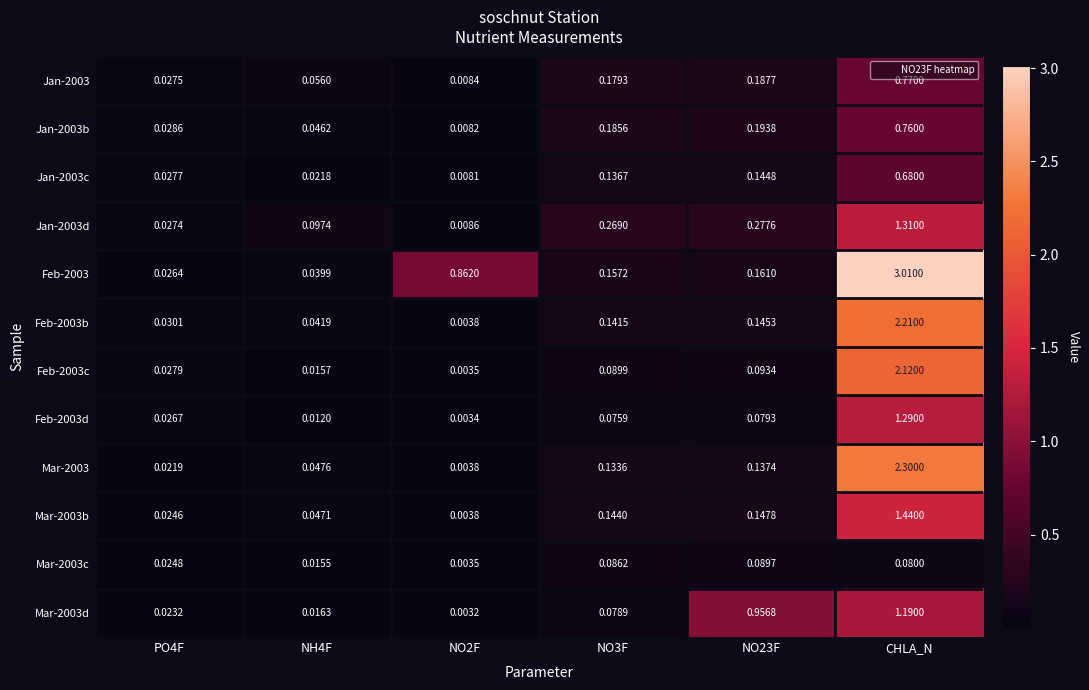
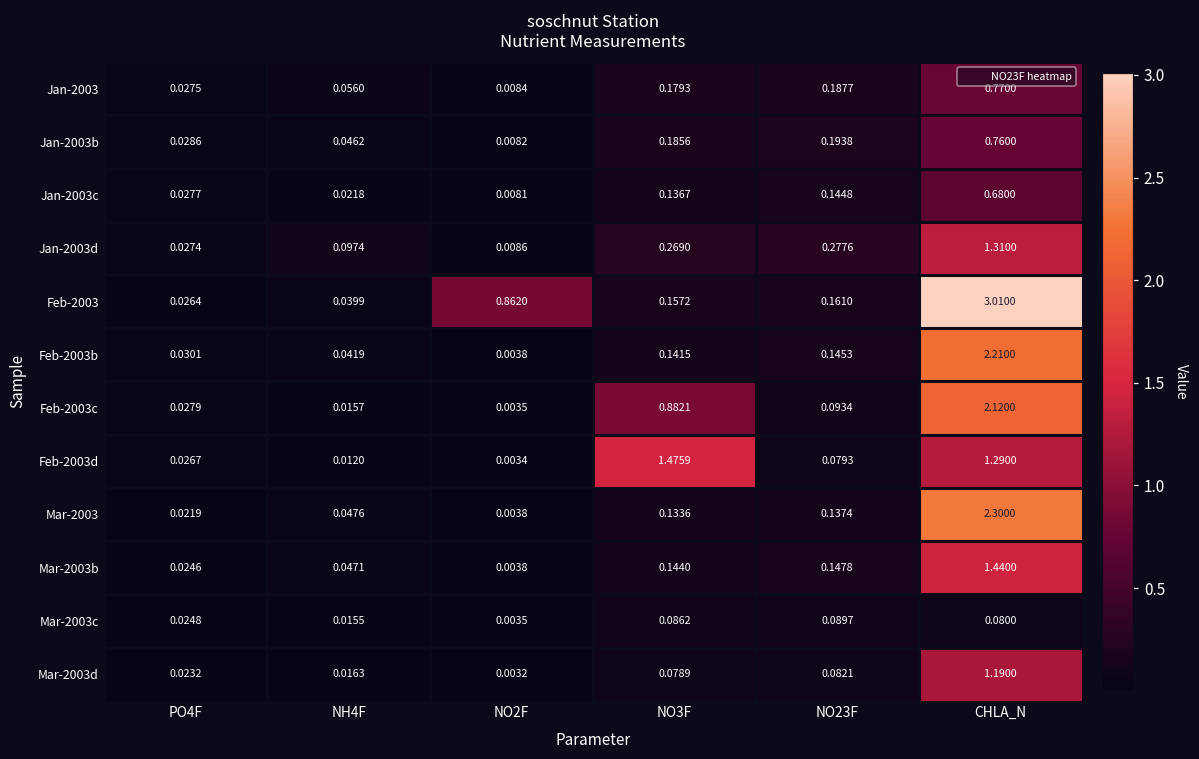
  {
    "Jan-2003": {
      "PO4F": 0.0275,
      "NH4F": 0.0560,
      "NO2F": 0.0084,
      "NO3F": 0.1793,
      "NO23F": 0.1877
    },
    "Jan-2003b": {
      "PO4F": 0.0286,
      "NH4F": 0.0462,
      "NO2F": 0.0082,
      "NO3F": 0.1856,
      "NO23F": 0.1938,
      "CHLA_N": 0.7600
    },
    "Jan-2003c": {
      "PO4F": 0.0277,
      "NH4F": 0.0218,
      "NO2F": 0.0081,
      "NO3F": 0.1367,
      "NO23F": 0.1448,
      "CHLA_N": 0.6800
    },
    "Jan-2003d": {
      "PO4F": 0.0274,
      "NH4F": 0.0974,
      "NO2F": 0.0086,
      "NO3F": 0.2690,
      "NO23F": 0.2776,
      "CHLA_N": 1.3100
    },
    "Feb-2003": {
      "PO4F": 0.0264,
      "NH4F": 0.0399,
      "NO2F": 0.8620,
      "NO3F": 0.1572,
      "NO23F": 0.1610,
      "CHLA_N": 3.0100
    },
    "Feb-2003b": {
      "PO4F": 0.0301,
      "NH4F": 0.0419,
      "NO2F": 0.0038,
      "NO3F": 0.1415,
      "NO23F": 0.1453,
      "CHLA_N": 2.2100
    },
    "Feb-2003c": {
      "PO4F": 0.0279,
      "NH4F": 0.0157,
      "NO2F": 0.0035,
-     "NO3F": 0.0899,
+     "NO3F": 0.8821,
      "NO23F": 0.0934,
      "CHLA_N": 2.1200
    },
    "Feb-2003d": {
      "PO4F": 0.0267,
      "NH4F": 0.0120,
      "NO2F": 0.0034,
-     "NO3F": 0.0759,
+     "NO3F": 1.4759,
      "NO23F": 0.0793,
      "CHLA_N": 1.2900
    },
    "Mar-2003": {
      "PO4F": 0.0219,
      "NH4F": 0.0476,
      "NO2F": 0.0038,
      "NO3F": 0.1336,
      "NO23F": 0.1374,
      "CHLA_N": 2.3000
    },
    "Mar-2003b": {
      "PO4F": 0.0246,
      "NH4F": 0.0471,
      "NO2F": 0.0038,
      "NO3F": 0.1440,
      "NO23F": 0.1478,
      "CHLA_N": 1.4400
    },
    "Mar-2003c": {
      "PO4F": 0.0248,
      "NH4F": 0.0155,
      "NO2F": 0.0035,
      "NO3F": 0.0862,
      "NO23F": 0.0897,
      "CHLA_N": 0.0800
    },
    "Mar-2003d": {
      "PO4F": 0.0232,
      "NH4F": 0.0163,
      "NO2F": 0.0032,
      "NO3F": 0.0789,
-     "NO23F": 0.9568,
+     "NO23F": 0.0821,
      "CHLA_N": 1.1900
    }
  }
